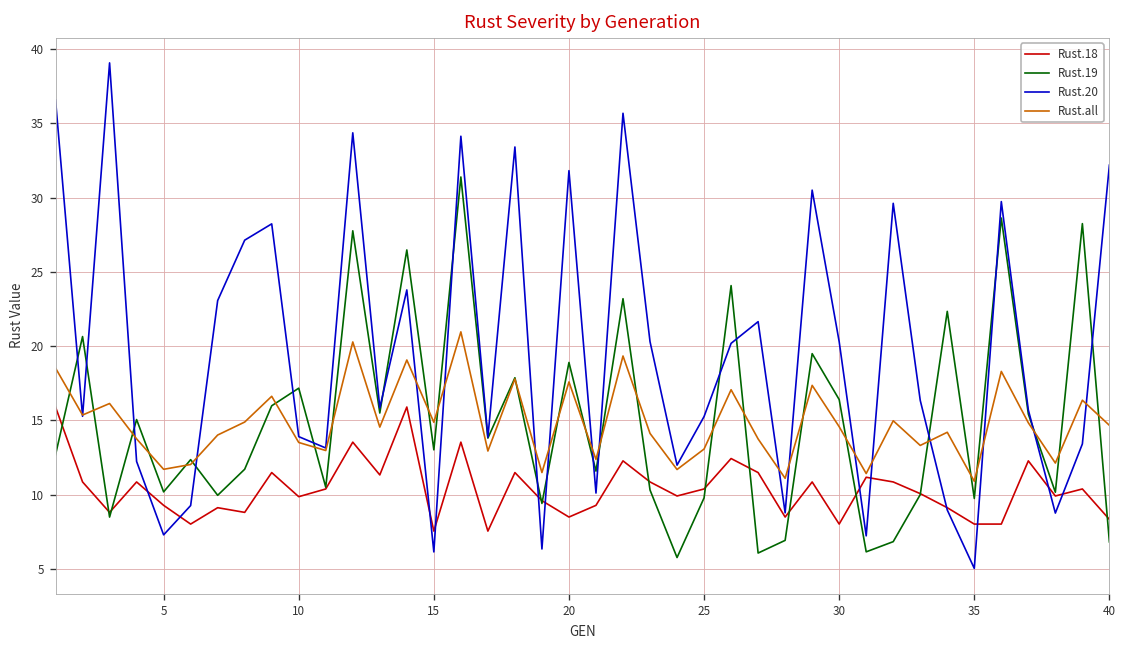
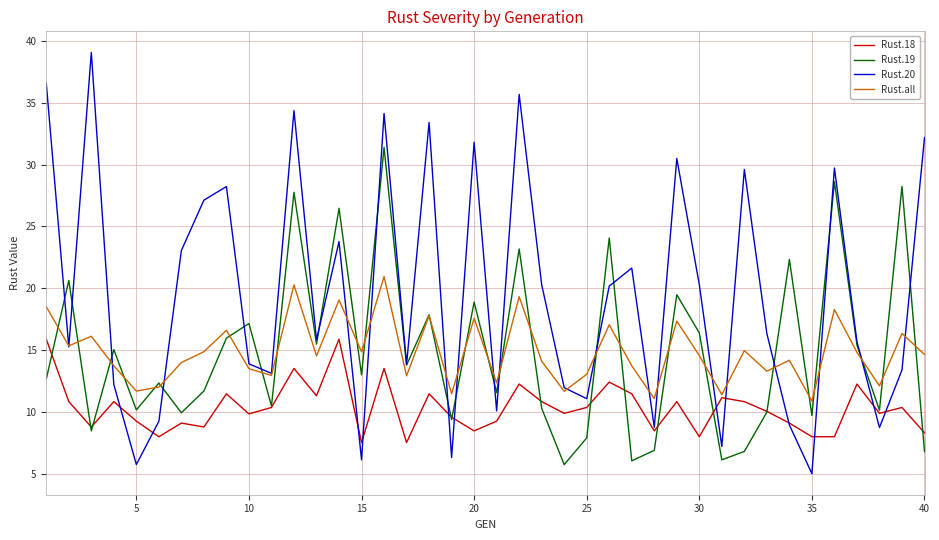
  {
    "Rust.18": {
      "5": 9.3,
      "10": 9.9,
      "15": 7.5,
      "20": 8.5,
      "25": 10.4,
      "30": 8.0,
      "35": 8.0,
      "40": 8.3
    },
    "Rust.19": {
      "5": 10.2,
      "10": 17.2,
      "15": 13.0,
      "20": 18.9,
-     "25": 9.8,
+     "25": 7.9,
      "30": 16.4,
      "35": 9.7,
      "40": 6.8
    },
    "Rust.20": {
-     "5": 7.3,
+     "5": 5.8,
      "10": 13.9,
      "15": 6.1,
      "20": 31.8,
-     "25": 15.3,
+     "25": 11.1,
      "30": 20.3,
      "35": 5.0,
      "40": 32.2
    },
    "Rust.all": {
      "5": 11.7,
      "10": 13.5,
      "15": 14.9,
      "20": 17.6,
      "25": 13.1,
      "30": 14.6,
      "35": 10.9,
      "40": 14.7
    }
  }
